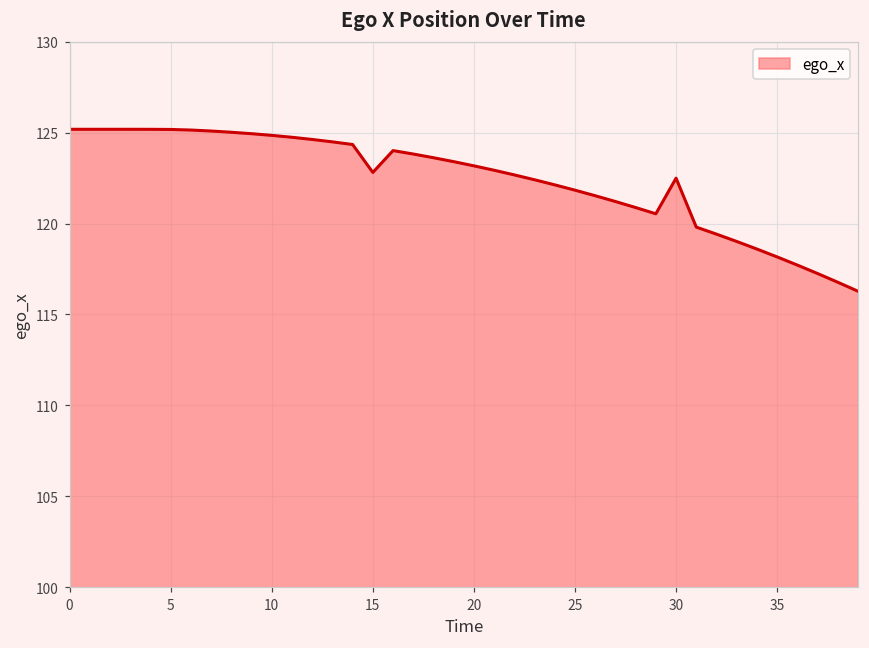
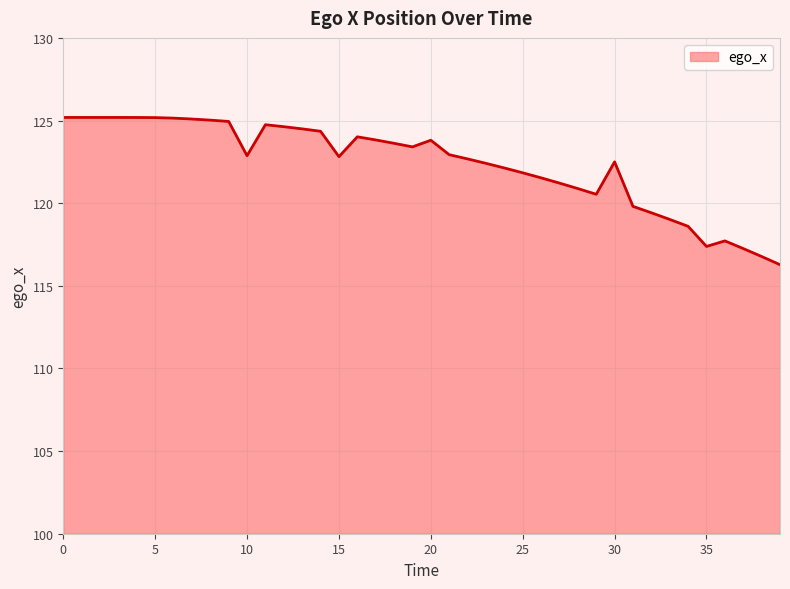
  {
    "0": 125.2,
    "5": 125.2,
-   "10": 124.9,
+   "10": 122.9,
    "15": 122.8,
-   "20": 123.2,
+   "20": 123.8,
    "25": 121.8,
    "30": 122.5,
-   "35": 118.2
+   "35": 117.4
  }
